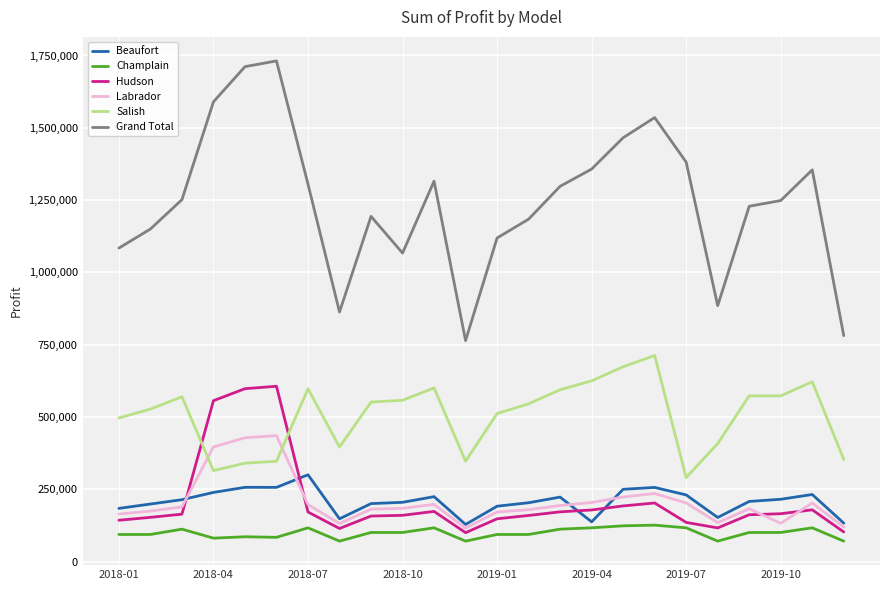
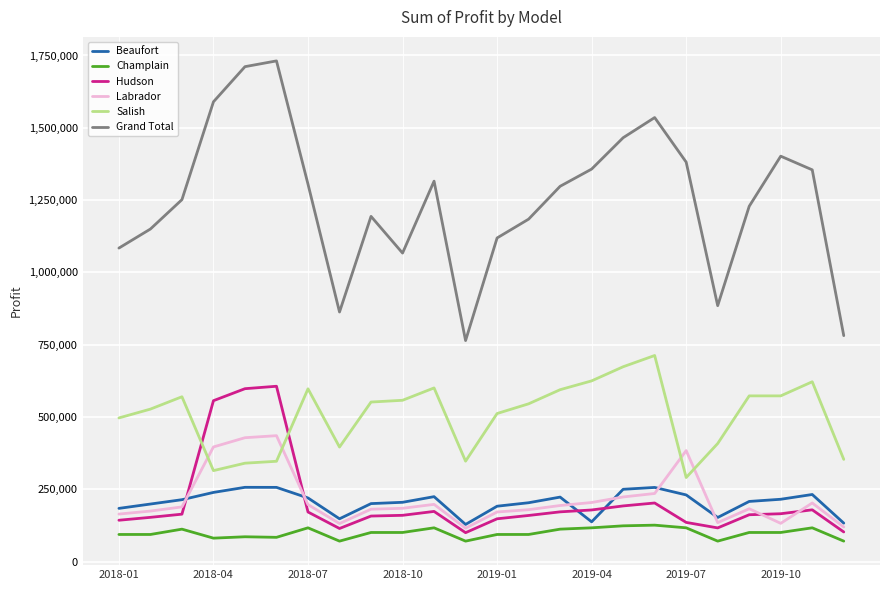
  {
    "Beaufort": {
      "2018-01": "180,000",
      "2018-04": "240,000",
-     "2018-07": "300,000",
+     "2018-07": "220,000",
      "2018-10": "210,000",
      "2019-01": "190,000",
      "2019-04": "140,000",
      "2019-07": "230,000",
      "2019-10": "220,000"
    },
    "Champlain": {
      "2018-01": "90,000",
      "2018-04": "80,000",
      "2018-07": "120,000",
      "2018-10": "100,000",
      "2019-01": "90,000",
      "2019-04": "120,000",
      "2019-07": "120,000",
      "2019-10": "100,000"
    },
    "Hudson": {
      "2018-01": "140,000",
      "2018-04": "560,000",
      "2018-07": "170,000",
      "2018-10": "160,000",
      "2019-01": "150,000",
      "2019-04": "180,000",
      "2019-07": "140,000",
      "2019-10": "170,000"
    },
    "Labrador": {
      "2018-01": "160,000",
      "2018-04": "400,000",
      "2018-07": "200,000",
      "2018-10": "180,000",
      "2019-01": "170,000",
      "2019-04": "200,000",
-     "2019-07": "200,000",
+     "2019-07": "380,000",
      "2019-10": "130,000"
    },
    "Salish": {
      "2018-01": "500,000",
      "2018-04": "320,000",
      "2018-07": "600,000",
      "2018-10": "560,000",
      "2019-01": "510,000",
      "2019-04": "630,000",
      "2019-07": "290,000",
      "2019-10": "570,000"
    },
    "Grand Total": {
      "2018-01": "1,080,000",
      "2018-04": "1,590,000",
      "2018-07": "1,310,000",
      "2018-10": "1,070,000",
      "2019-01": "1,120,000",
      "2019-04": "1,360,000",
      "2019-07": "1,380,000",
-     "2019-10": "1,250,000"
+     "2019-10": "1,400,000"
    }
  }
